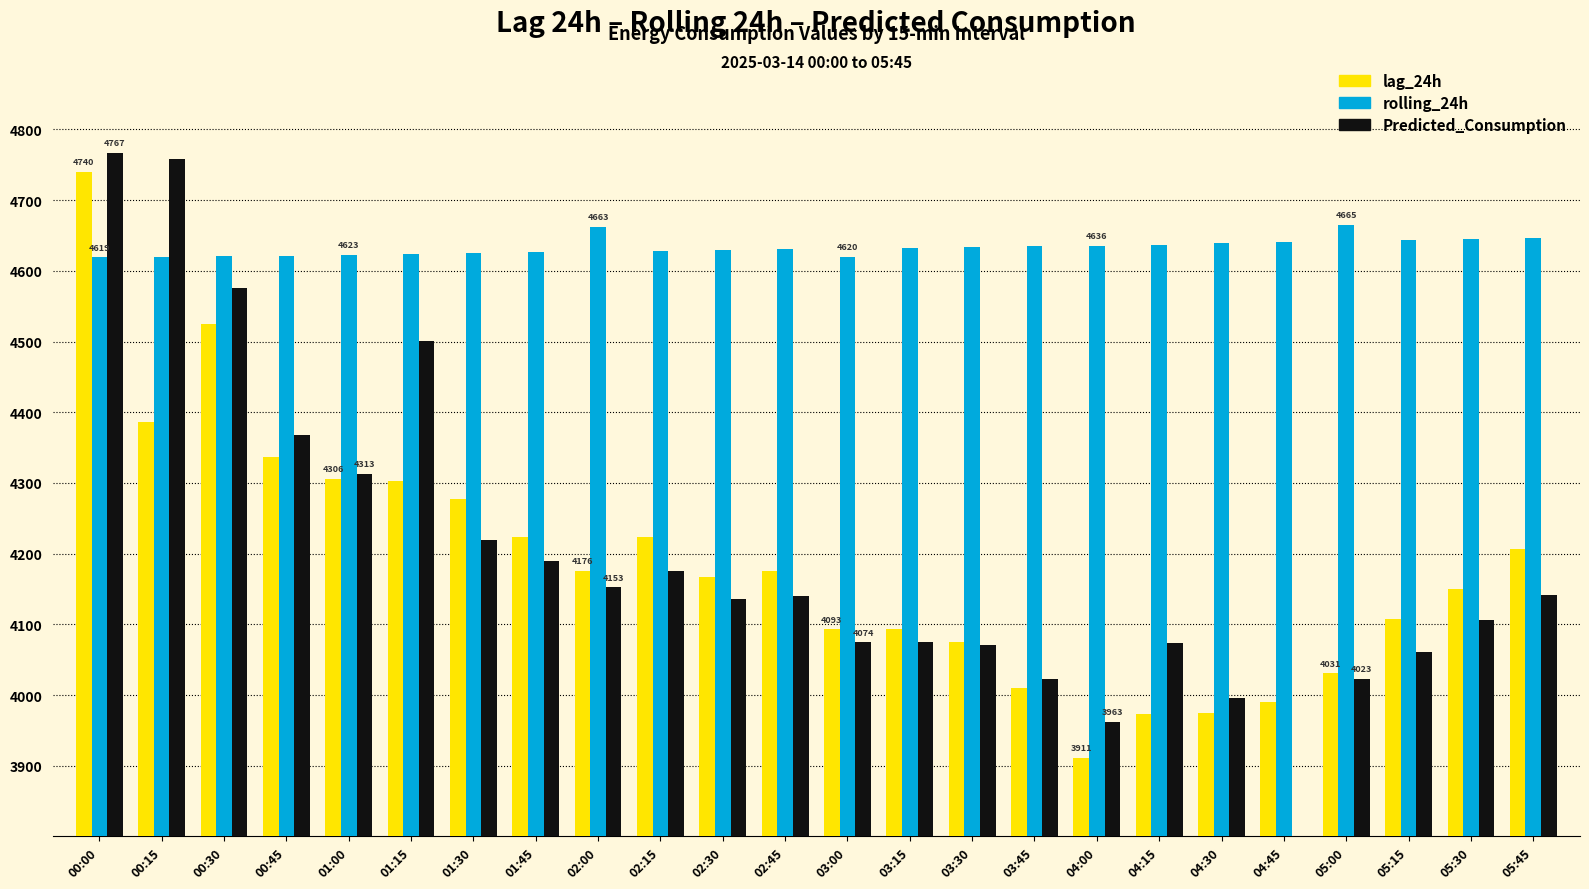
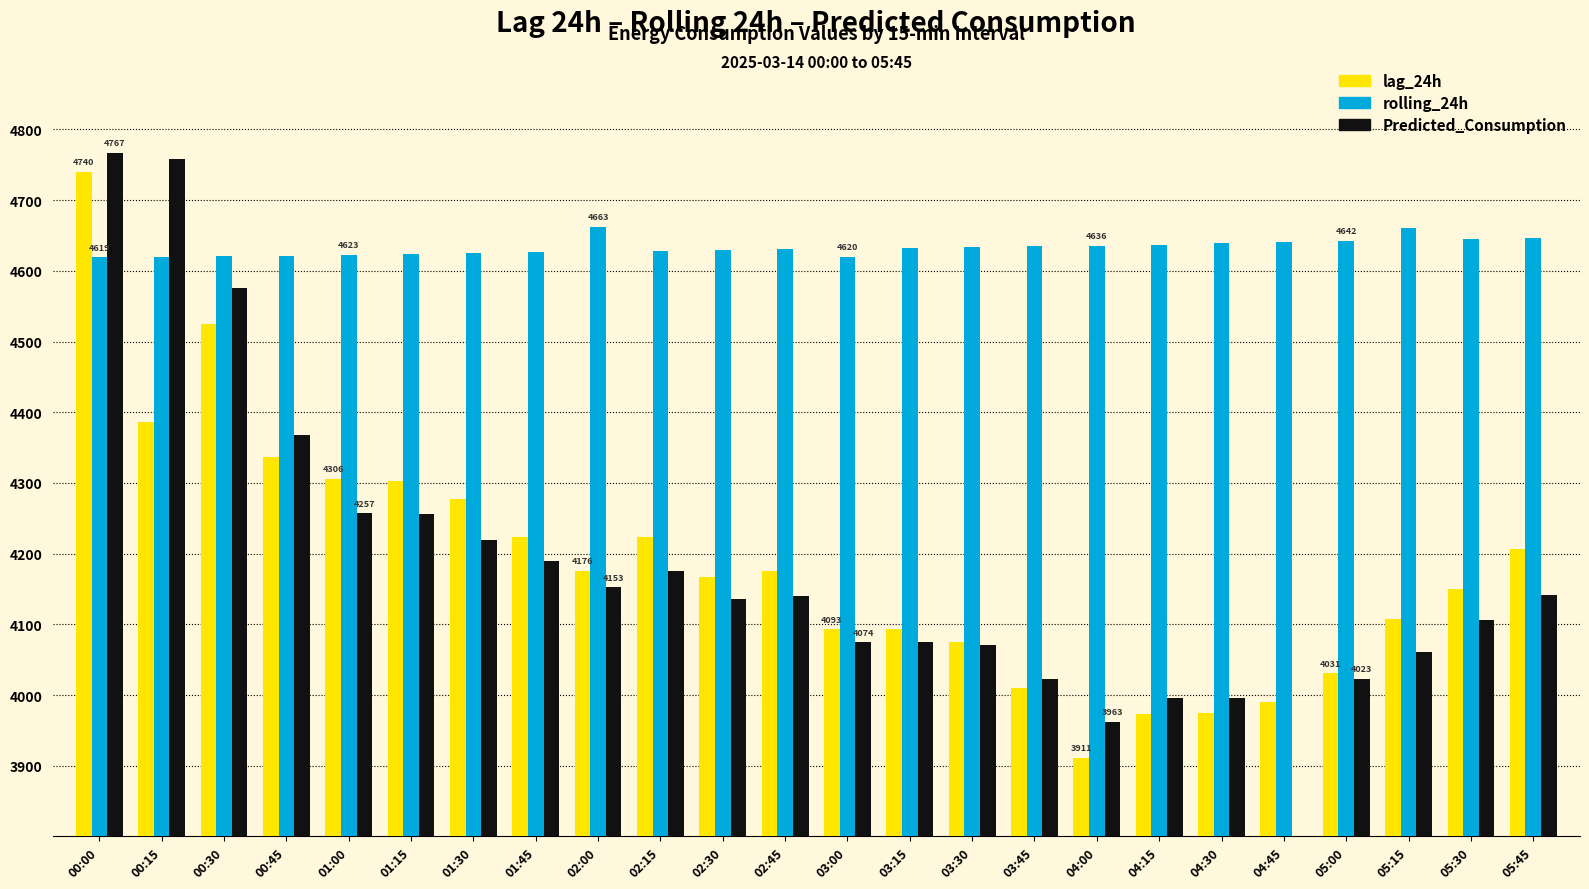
  {
    "lag_24h": {
      "00:00": 4740,
      "01:00": 4306,
      "02:00": 4176,
      "03:00": 4093,
      "04:00": 3911,
      "05:00": 4031
    },
    "rolling_24h": {
      "00:00": 4619,
      "01:00": 4623,
      "02:00": 4663,
      "03:00": 4620,
      "04:00": 4636,
-     "05:00": 4665,
-     "05:15": 4640
+     "05:00": 4642,
+     "05:15": 4660
    },
    "Predicted_Consumption": {
      "00:00": 4767,
-     "01:00": 4313,
-     "01:15": 4500,
+     "01:00": 4257,
+     "01:15": 4260,
      "02:00": 4153,
      "03:00": 4074,
      "04:00": 3963,
-     "04:15": 4070,
+     "04:15": 4000,
      "05:00": 4023
    }
  }
